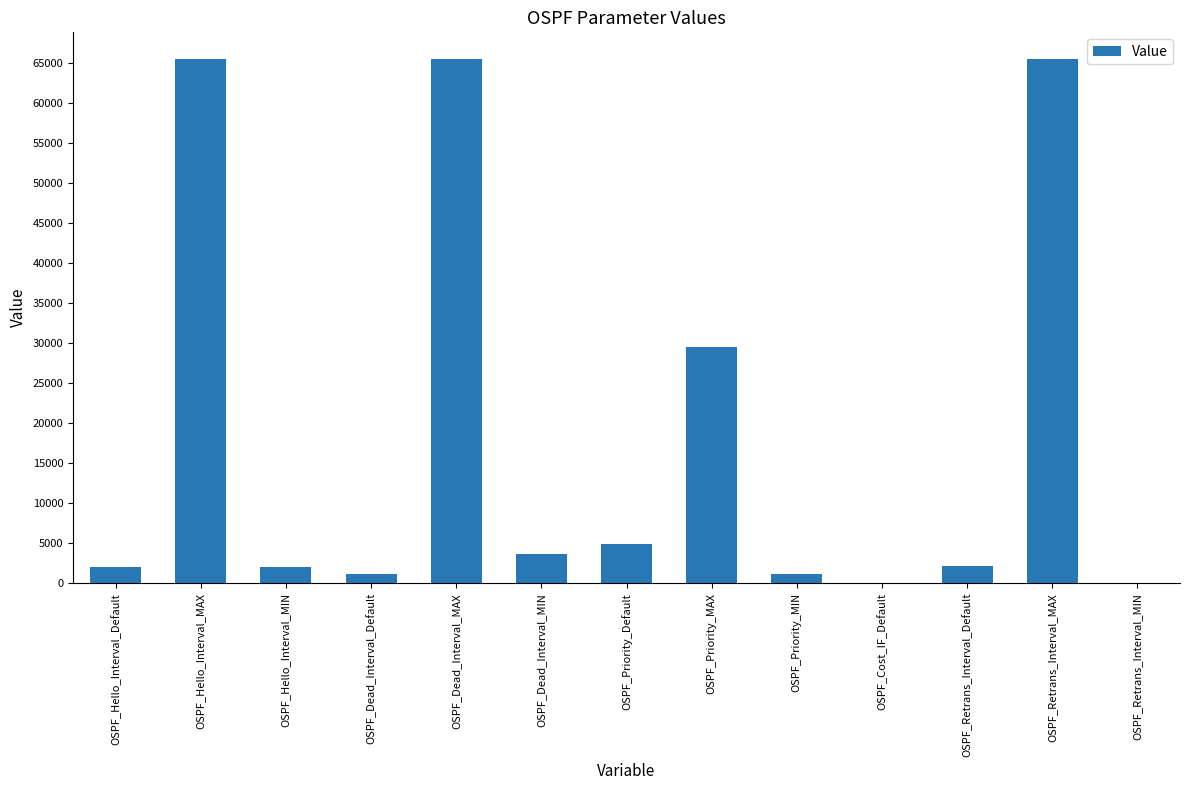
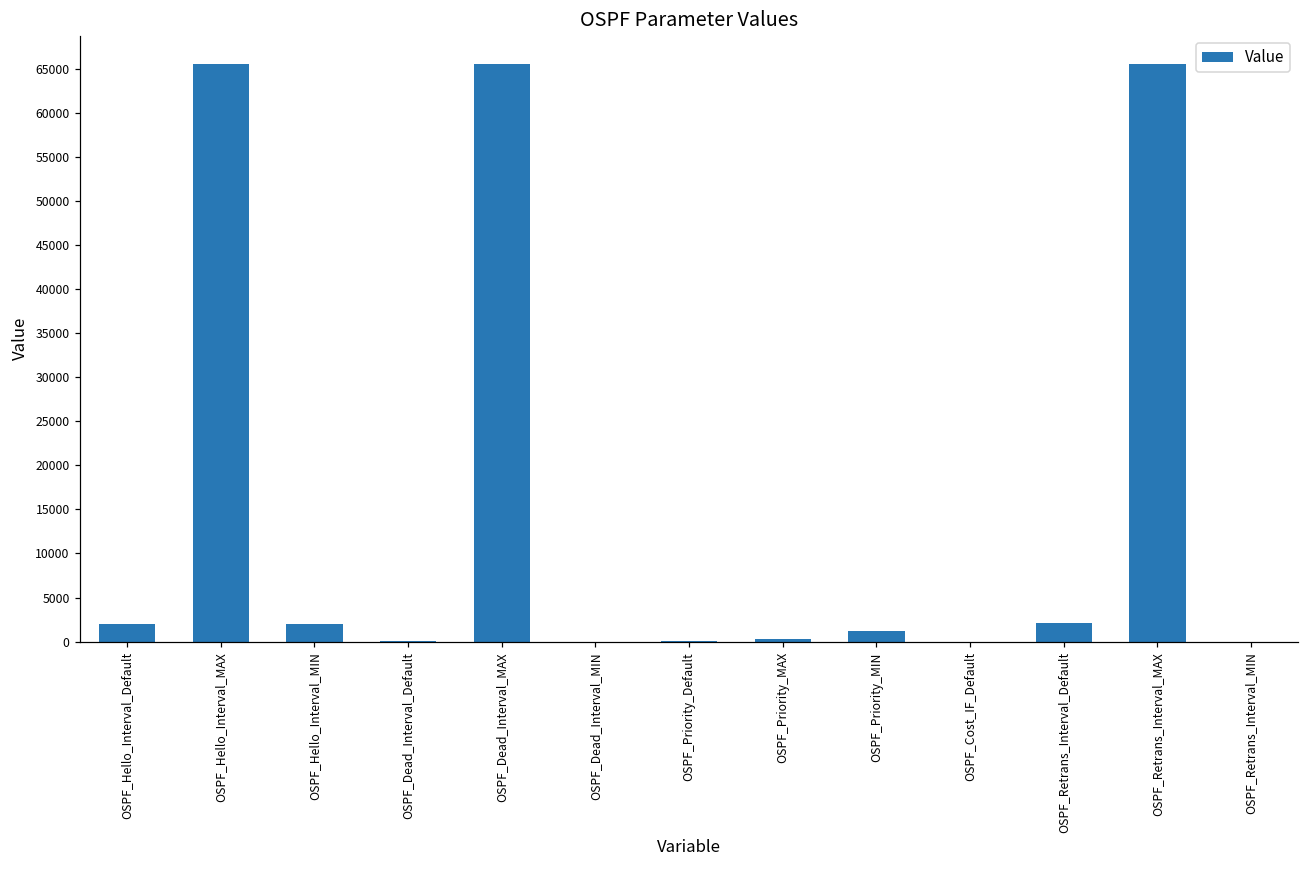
  {
    "OSPF_Hello_Interval_Default": 2000,
    "OSPF_Hello_Interval_MAX": 66000,
    "OSPF_Hello_Interval_MIN": 2000,
-   "OSPF_Dead_Interval_Default": 1000,
+   "OSPF_Dead_Interval_Default": 0,
    "OSPF_Dead_Interval_MAX": 66000,
-   "OSPF_Dead_Interval_MIN": 4000,
-   "OSPF_Priority_Default": 5000,
-   "OSPF_Priority_MAX": 30000,
+   "OSPF_Dead_Interval_MIN": 0,
+   "OSPF_Priority_Default": 0,
+   "OSPF_Priority_MAX": 0,
    "OSPF_Priority_MIN": 1000,
    "OSPF_Retrans_Interval_Default": 2000,
    "OSPF_Retrans_Interval_MAX": 66000
  }
